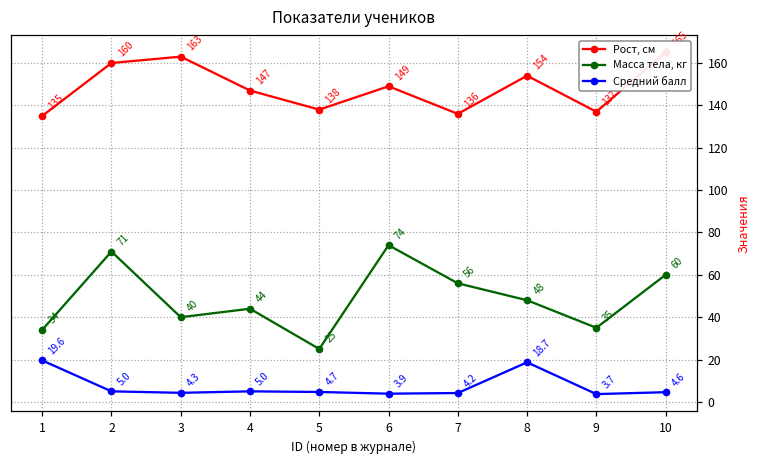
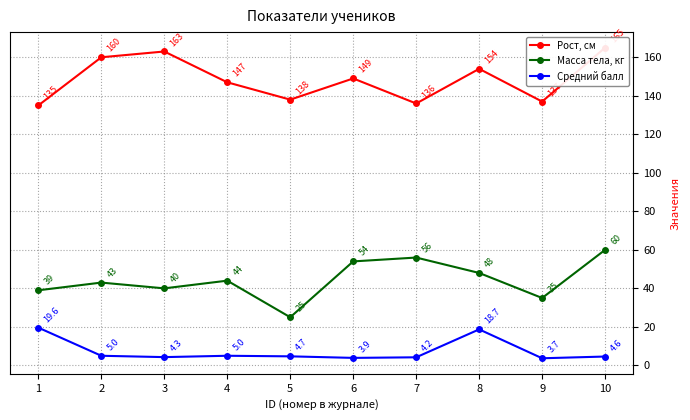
  {
    "Рост, см": {
      "1": 135,
      "2": 160,
      "3": 163,
      "4": 147,
      "5": 138,
      "6": 149,
      "7": 136,
      "8": 154
    },
    "Масса тела, кг": {
-     "1": 34,
-     "2": 71,
+     "1": 39,
+     "2": 43,
      "3": 40,
      "4": 44,
      "5": 25,
-     "6": 74,
+     "6": 54,
      "7": 56,
      "8": 48,
      "9": 35,
      "10": 60
    },
    "Средний балл": {
      "1": 19.6,
      "2": 5.0,
      "3": 4.3,
      "4": 5.0,
      "5": 4.7,
      "6": 3.9,
      "7": 4.2,
      "8": 18.7,
      "9": 3.7,
      "10": 4.6
    }
  }
